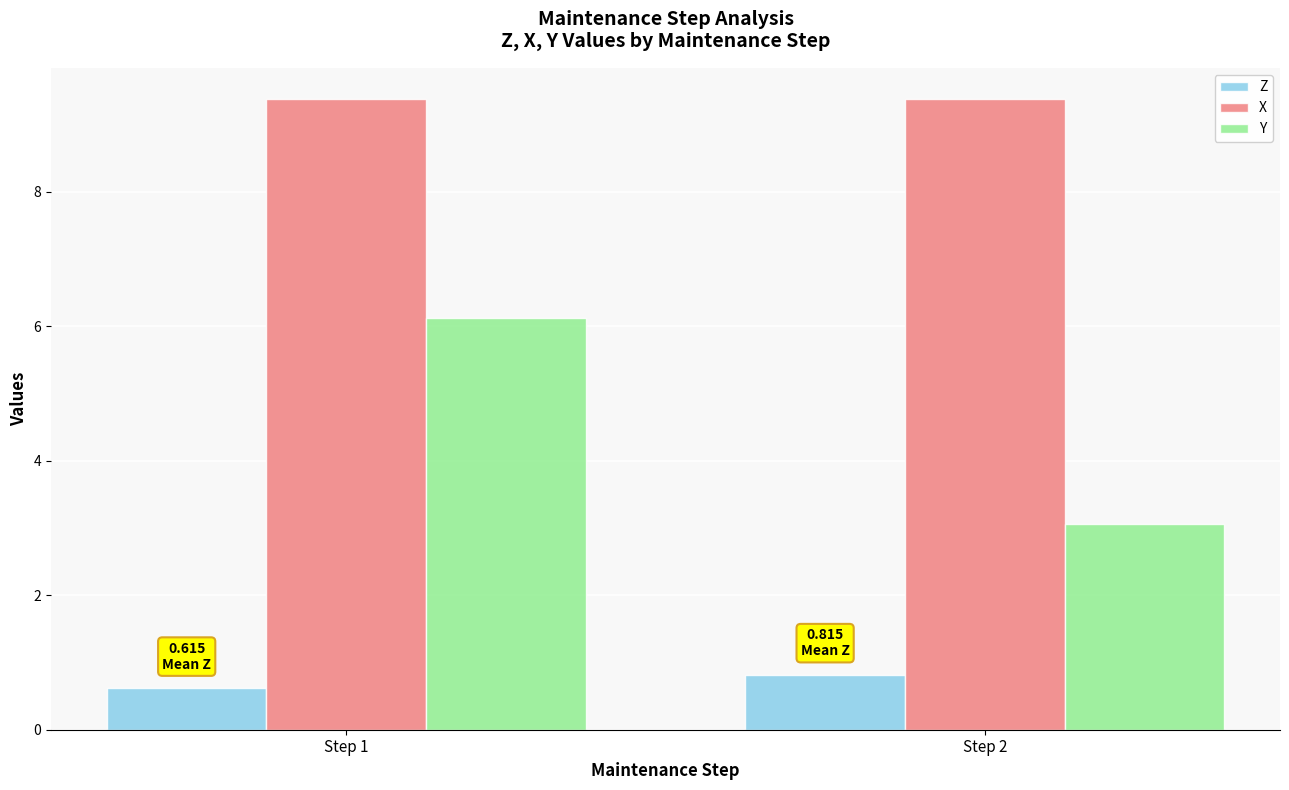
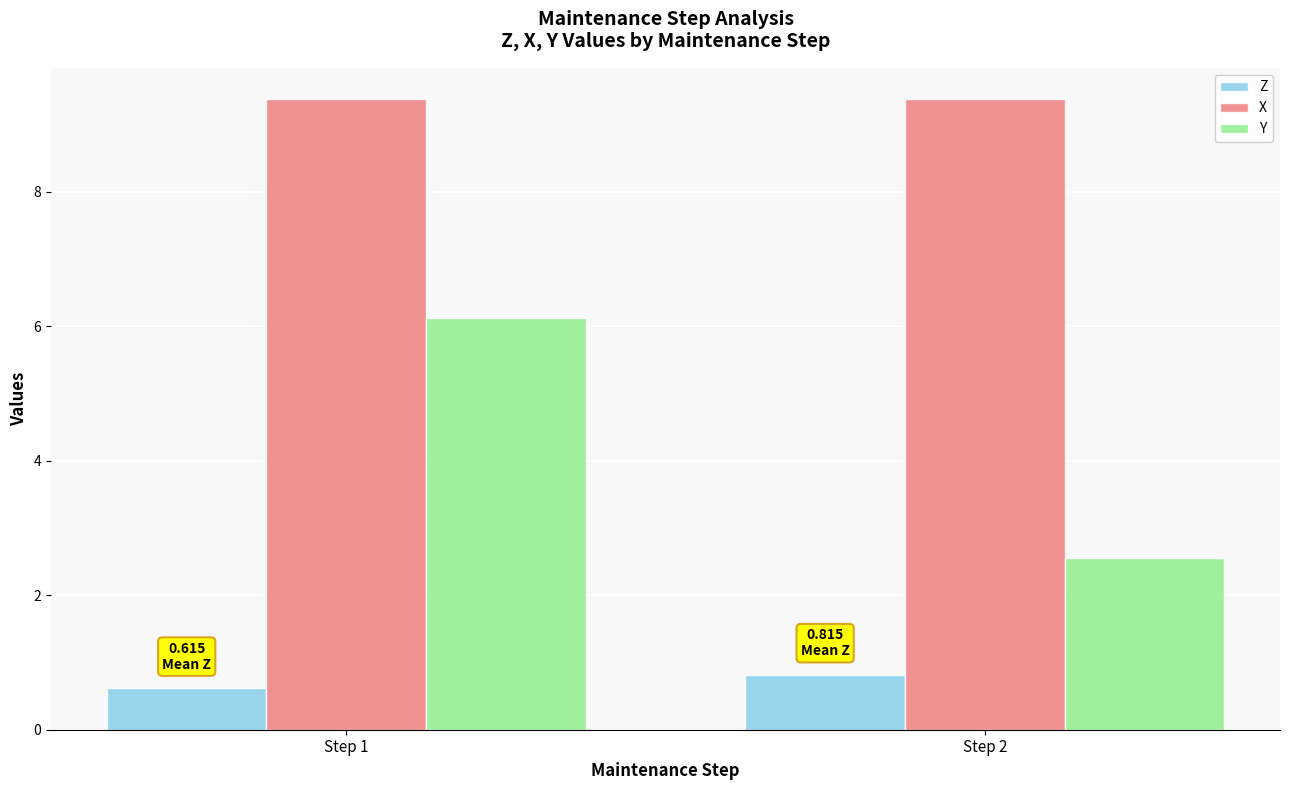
  {
    "X": {
      "Step 1": 9.4,
      "Step 2": 9.4
    },
    "Y": {
      "Step 1": 6.1,
-     "Step 2": 3.1
+     "Step 2": 2.6
    }
  }
